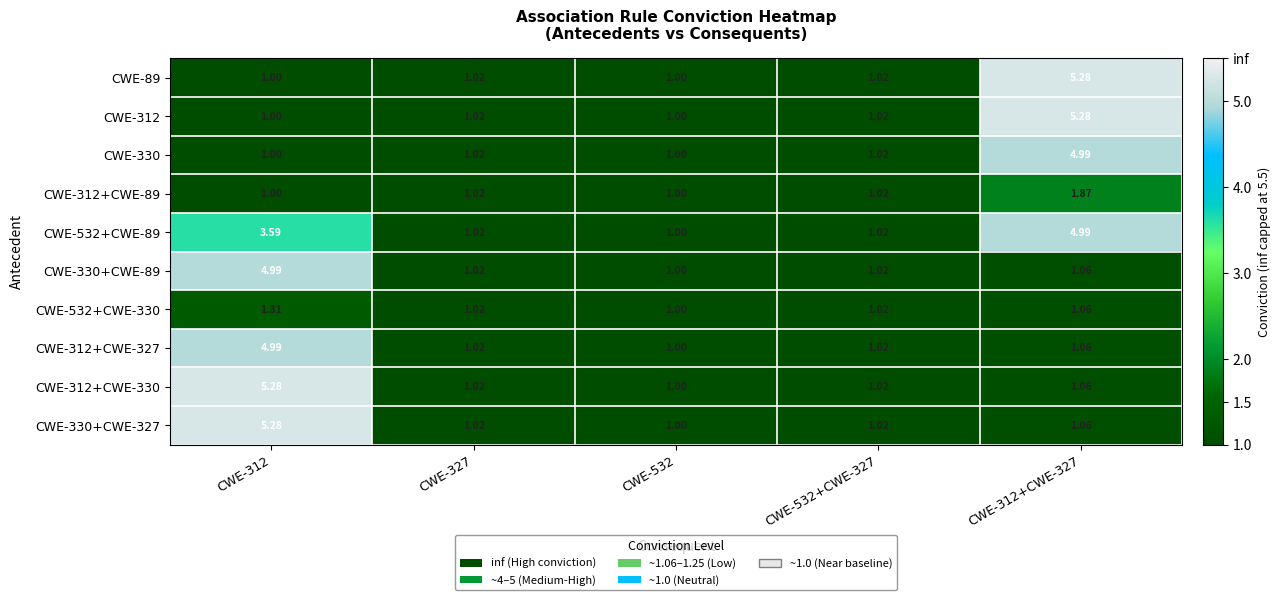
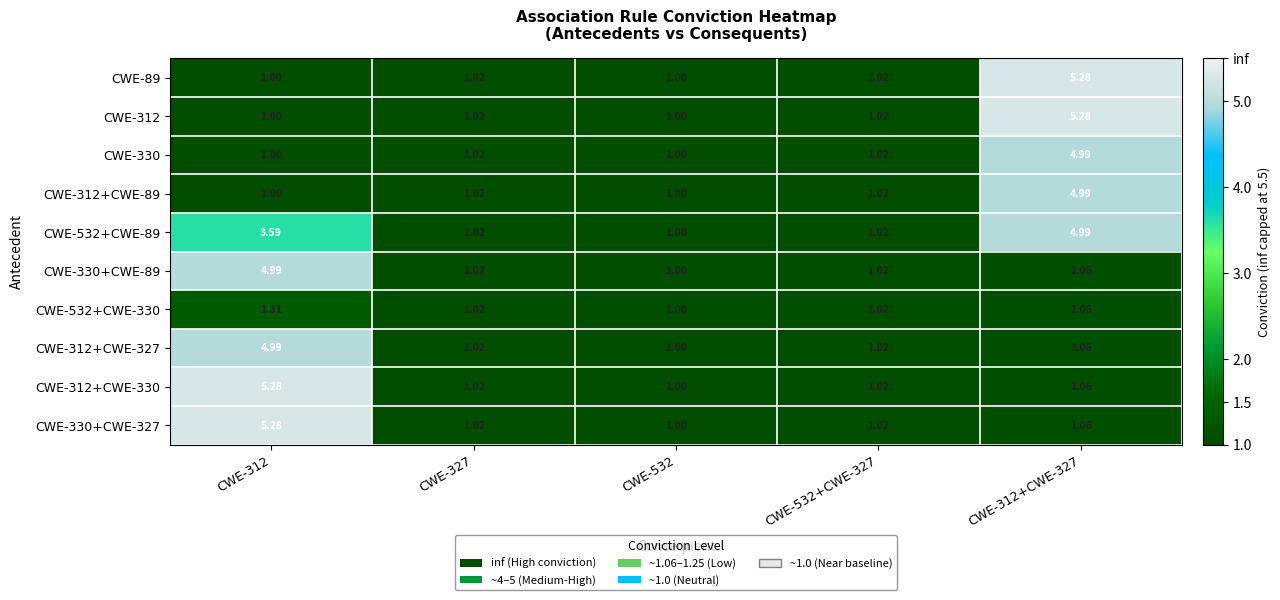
  {
    "CWE-330": {
      "CWE-312+CWE-327": 4.99
    },
    "CWE-312+CWE-89": {
-     "CWE-312+CWE-327": 1.87
+     "CWE-312+CWE-327": 4.99
    },
    "CWE-532+CWE-89": {
      "CWE-312": 3.59,
      "CWE-312+CWE-327": 4.99
    },
    "CWE-330+CWE-89": {
      "CWE-312": 4.99
    },
    "CWE-532+CWE-330": {
      "CWE-312": 1.31
    },
    "CWE-312+CWE-327": {
      "CWE-312": 4.99
    }
  }
